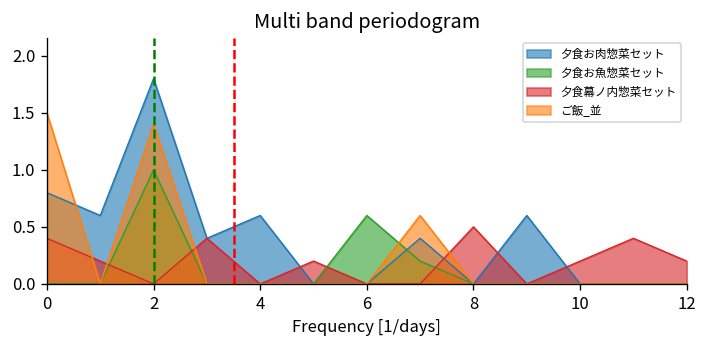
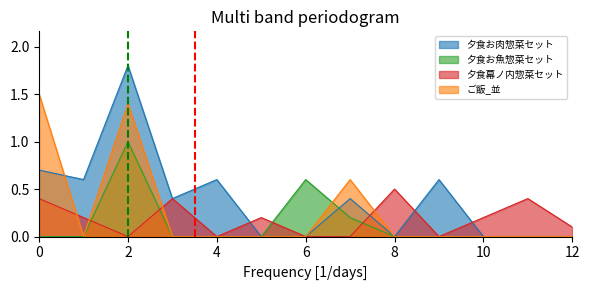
  {
    "夕食お肉惣菜セット": {
-     "0": 0.8,
+     "0": 0.7,
      "2": 1.8,
      "4": 0.6
    },
    "夕食お魚惣菜セット": {
      "0": 0.0,
      "2": 1.0,
      "6": 0.6
    },
    "夕食幕ノ内惣菜セット": {
      "0": 0.4,
      "2": 0.0,
      "8": 0.5,
      "10": 0.2,
-     "12": 0.2
+     "12": 0.1
    },
    "ご飯_並": {
      "0": 1.5,
      "2": 1.4
    }
  }
